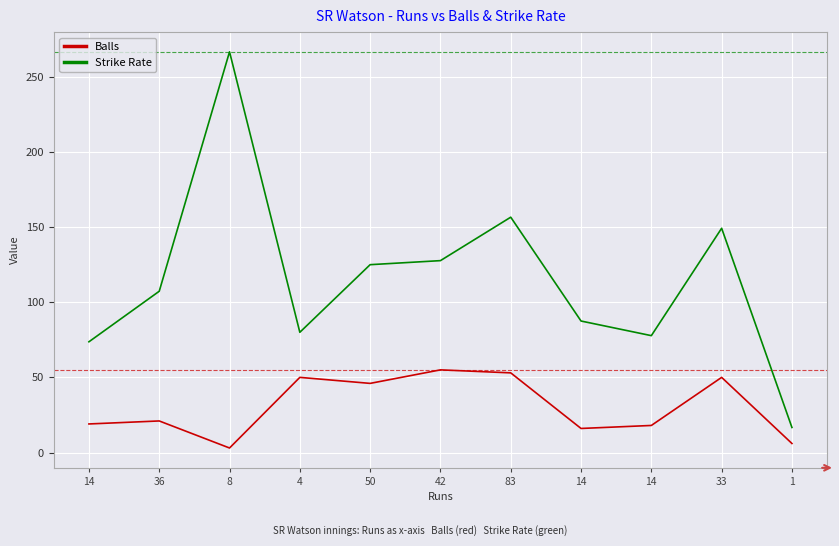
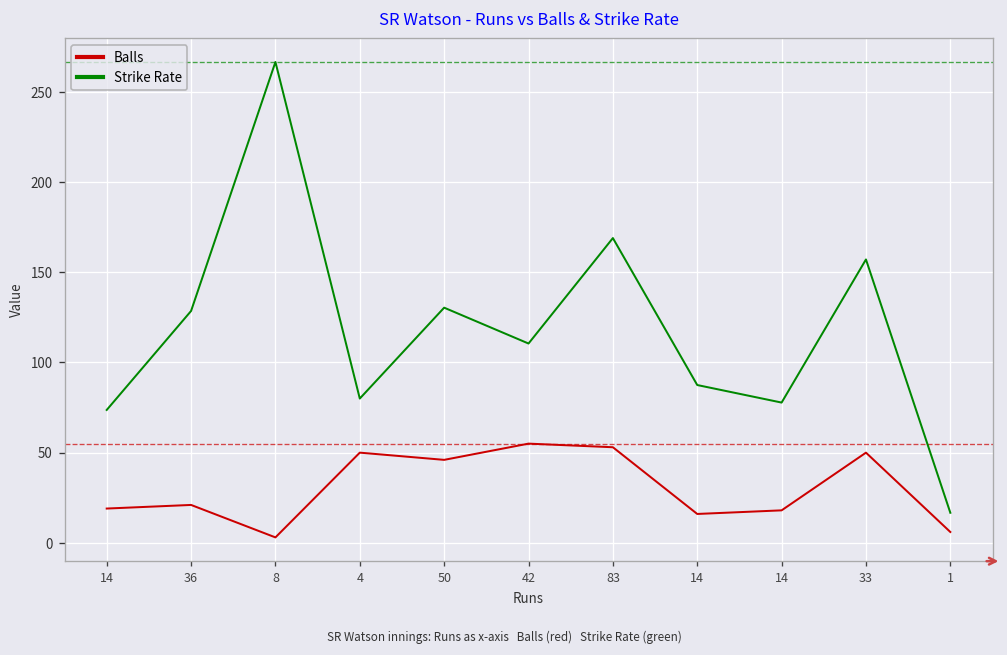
  {
    "Balls": {
      "36": 21,
      "8": 3,
      "4": 50,
      "50": 46,
      "42": 55,
      "83": 53,
      "33": 50,
      "1": 6
    },
    "Strike Rate": {
-     "36": 107,
+     "36": 129,
      "8": 267,
      "4": 80,
-     "50": 125,
-     "42": 128,
-     "83": 157,
-     "33": 149,
+     "50": 130,
+     "42": 111,
+     "83": 169,
+     "33": 157,
      "1": 17
    }
  }
